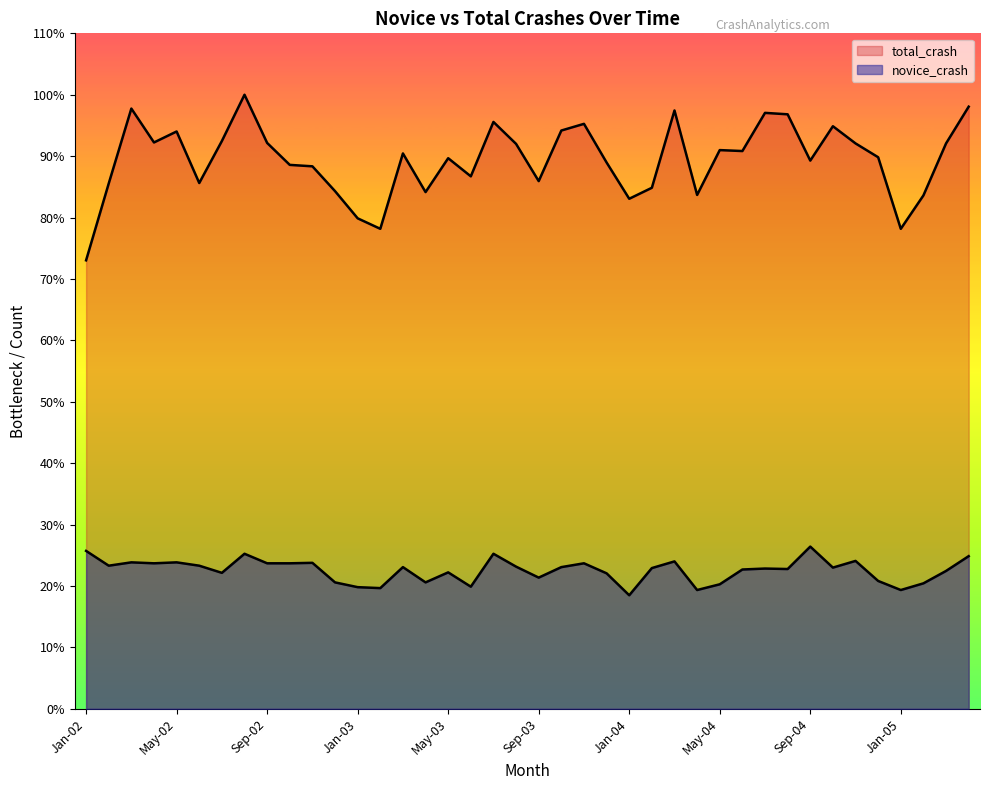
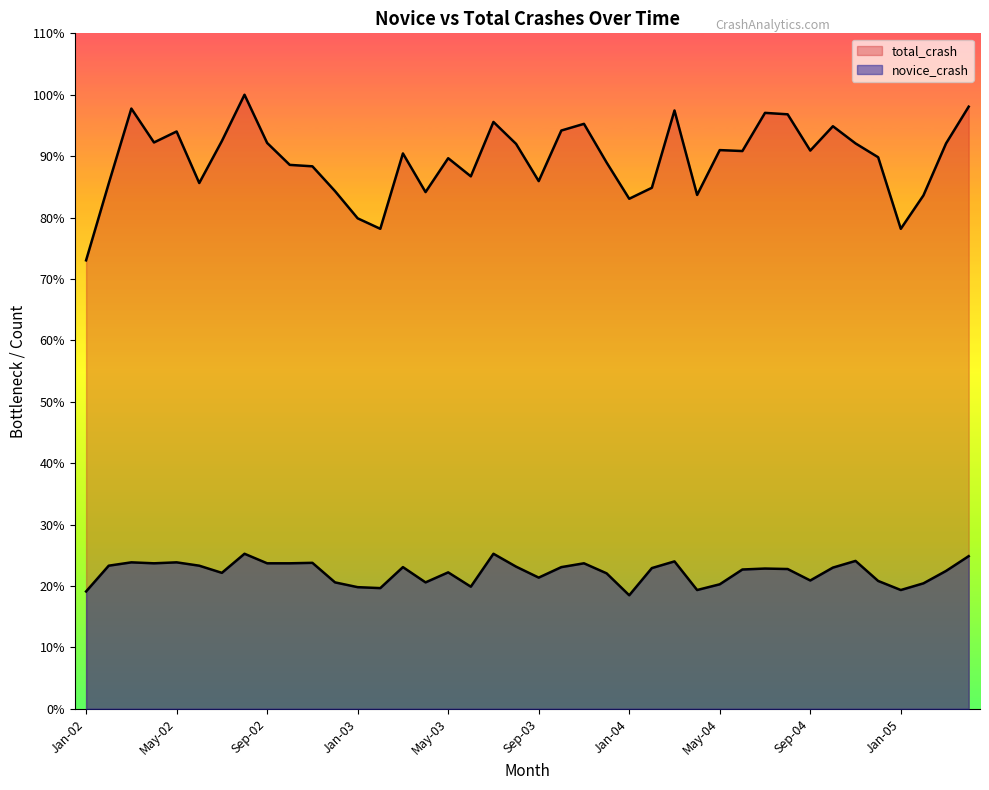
  {
    "total_crash": {
      "Jan-02": "73%",
      "May-02": "94%",
      "Sep-02": "92%",
      "Jan-03": "80%",
      "May-03": "90%",
      "Sep-03": "86%",
      "Jan-04": "83%",
      "May-04": "91%",
-     "Sep-04": "89%",
+     "Sep-04": "91%",
      "Jan-05": "78%"
    },
    "novice_crash": {
-     "Jan-02": "26%",
+     "Jan-02": "19%",
      "May-02": "24%",
      "Sep-02": "24%",
      "Jan-03": "20%",
      "May-03": "22%",
      "Sep-03": "21%",
      "Jan-04": "18%",
      "May-04": "20%",
-     "Sep-04": "26%",
+     "Sep-04": "21%",
      "Jan-05": "19%"
    }
  }
